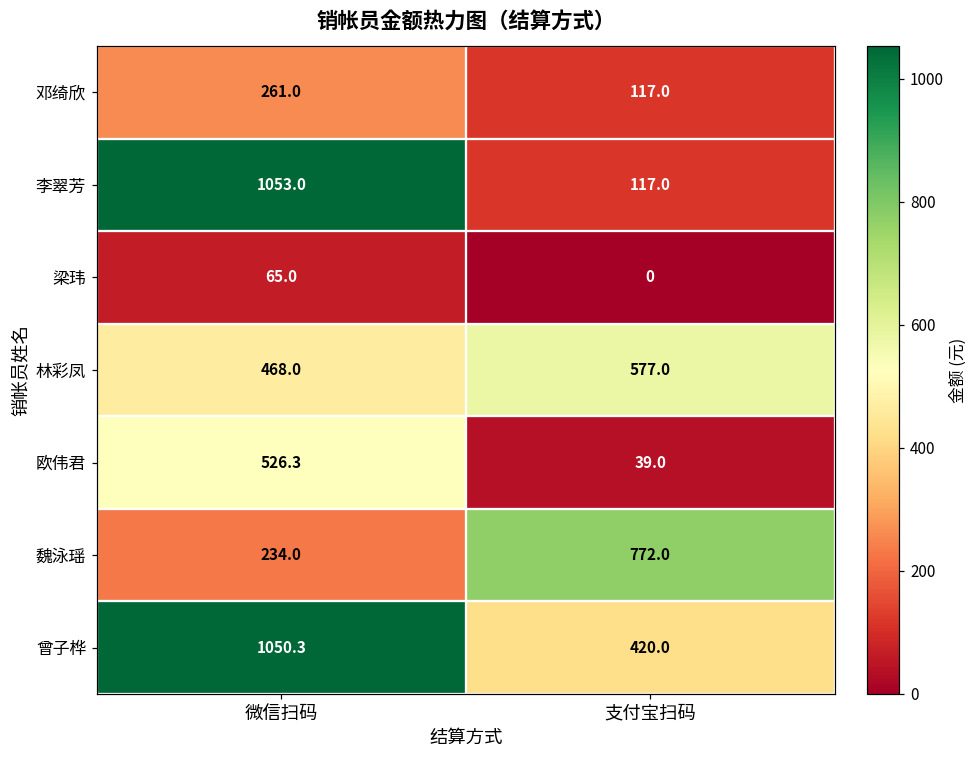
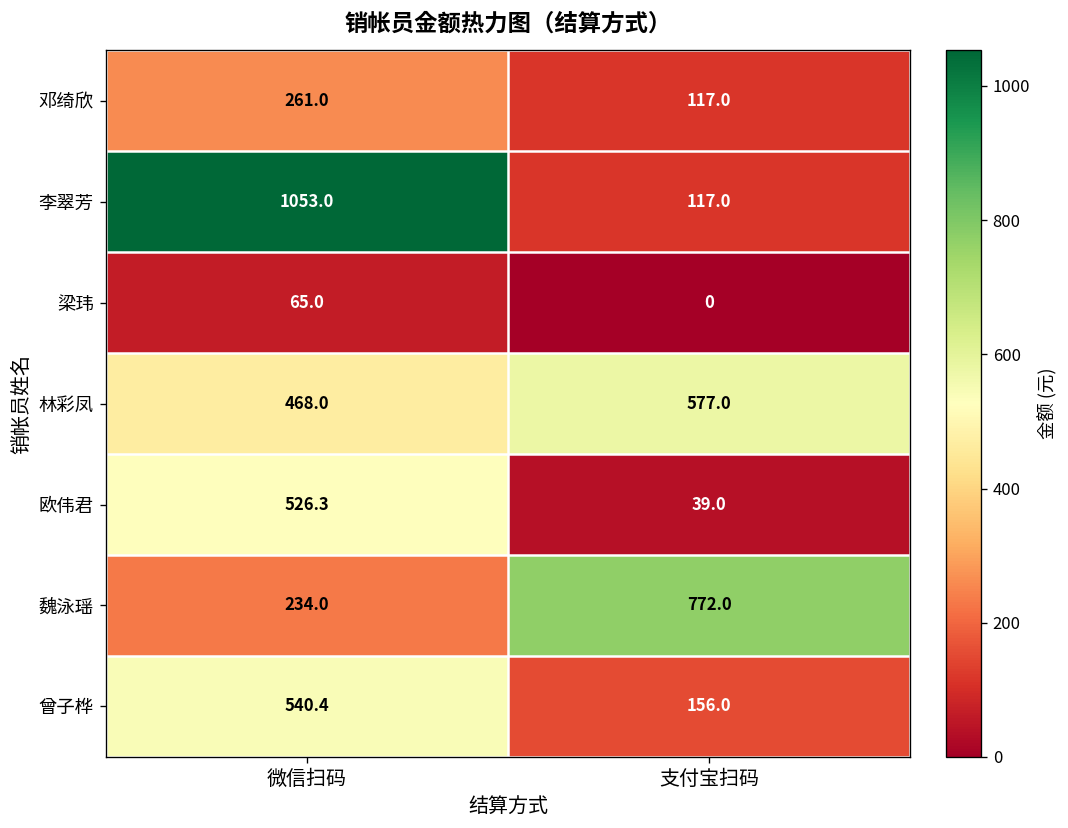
  {
    "邓绮欣": {
      "微信扫码": 261.0,
      "支付宝扫码": 117.0
    },
    "李翠芳": {
      "微信扫码": 1053.0,
      "支付宝扫码": 117.0
    },
    "梁玮": {
      "微信扫码": 65.0,
      "支付宝扫码": 0
    },
    "林彩凤": {
      "微信扫码": 468.0,
      "支付宝扫码": 577.0
    },
    "欧伟君": {
      "微信扫码": 526.3,
      "支付宝扫码": 39.0
    },
    "魏泳瑶": {
      "微信扫码": 234.0,
      "支付宝扫码": 772.0
    },
    "曾子桦": {
-     "微信扫码": 1050.3,
-     "支付宝扫码": 420.0
+     "微信扫码": 540.4,
+     "支付宝扫码": 156.0
    }
  }
